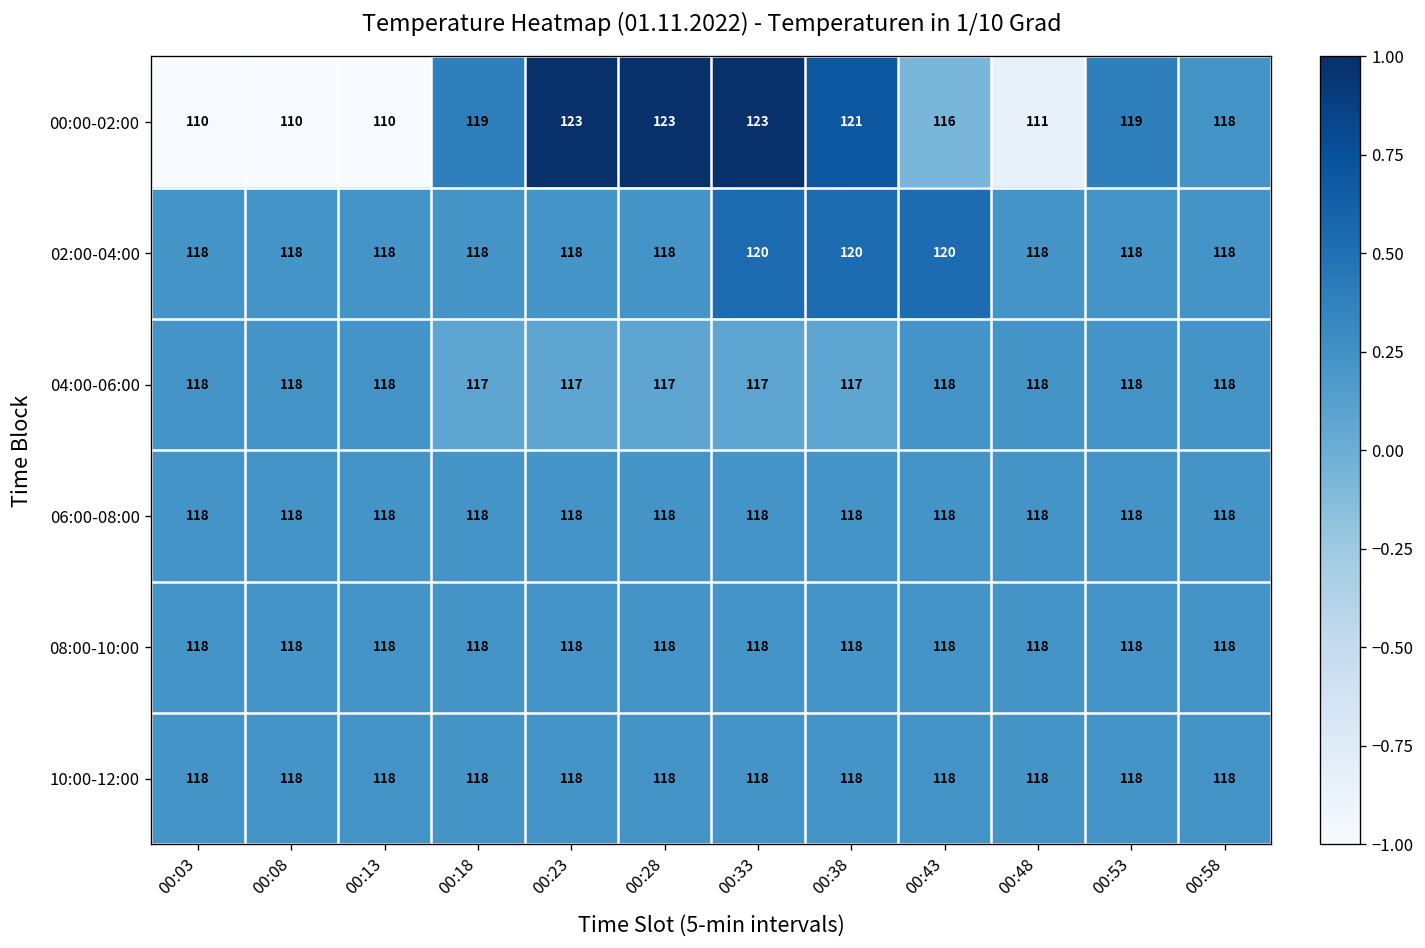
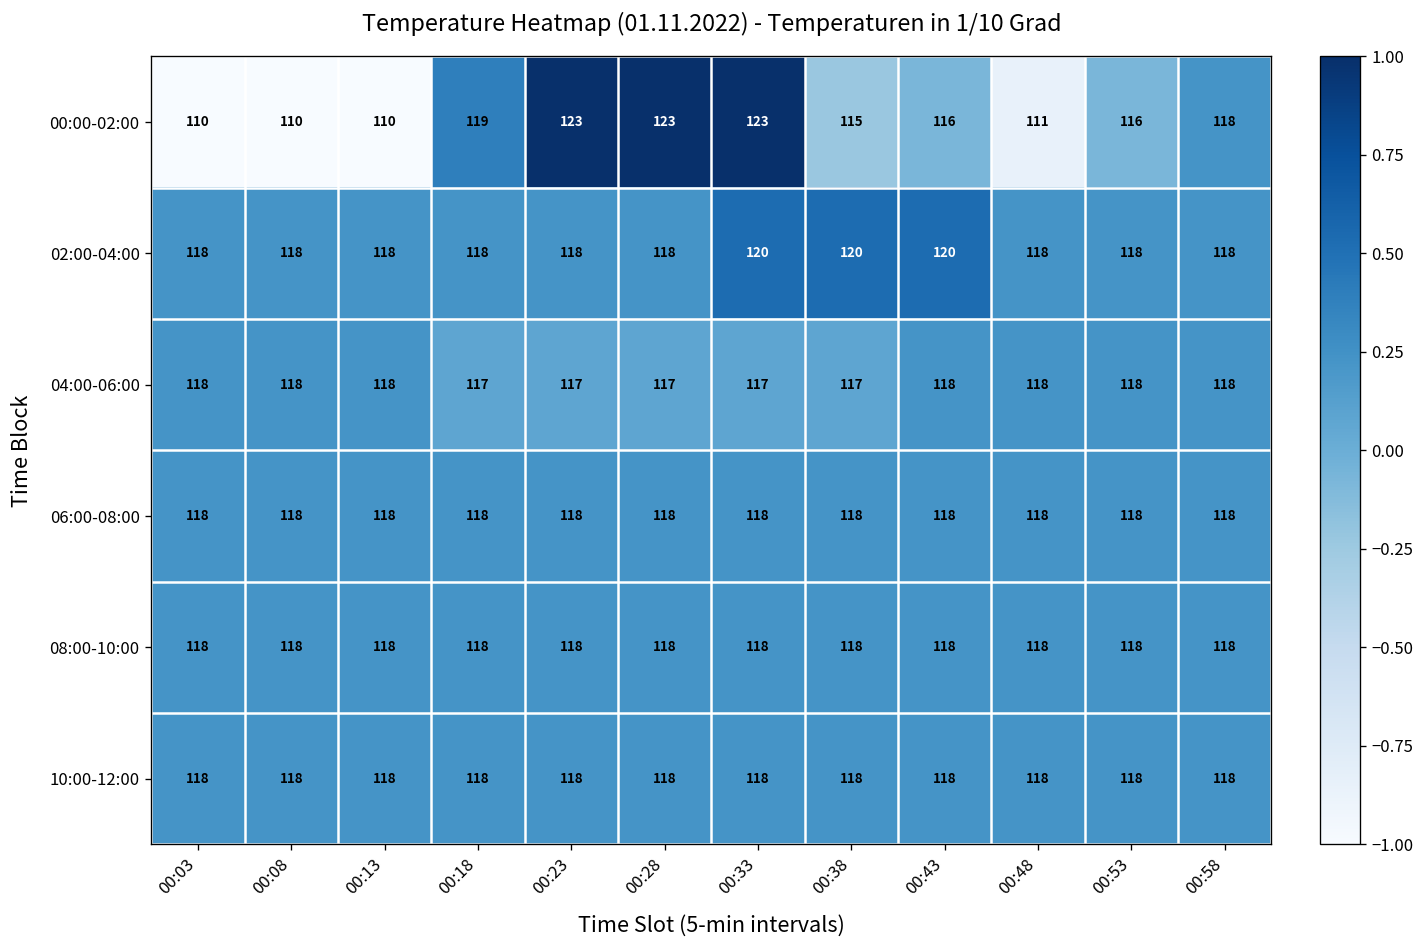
  {
    "00:00-02:00": {
      "00:03": 110,
      "00:08": 110,
      "00:13": 110,
      "00:18": 119,
      "00:23": 123,
      "00:28": 123,
      "00:33": 123,
-     "00:38": 121,
+     "00:38": 115,
      "00:43": 116,
      "00:48": 111,
-     "00:53": 119,
+     "00:53": 116,
      "00:58": 118
    },
    "02:00-04:00": {
      "00:03": 118,
      "00:08": 118,
      "00:13": 118,
      "00:18": 118,
      "00:23": 118,
      "00:28": 118,
      "00:33": 120,
      "00:38": 120,
      "00:43": 120,
      "00:48": 118,
      "00:53": 118,
      "00:58": 118
    },
    "04:00-06:00": {
      "00:03": 118,
      "00:08": 118,
      "00:13": 118,
      "00:18": 117,
      "00:23": 117,
      "00:28": 117,
      "00:33": 117,
      "00:38": 117,
      "00:43": 118,
      "00:48": 118,
      "00:53": 118,
      "00:58": 118
    },
    "06:00-08:00": {
      "00:03": 118,
      "00:08": 118,
      "00:13": 118,
      "00:18": 118,
      "00:23": 118,
      "00:28": 118,
      "00:33": 118,
      "00:38": 118,
      "00:43": 118,
      "00:48": 118,
      "00:53": 118,
      "00:58": 118
    },
    "08:00-10:00": {
      "00:03": 118,
      "00:08": 118,
      "00:13": 118,
      "00:18": 118,
      "00:23": 118,
      "00:28": 118,
      "00:33": 118,
      "00:38": 118,
      "00:43": 118,
      "00:48": 118,
      "00:53": 118,
      "00:58": 118
    },
    "10:00-12:00": {
      "00:03": 118,
      "00:08": 118,
      "00:13": 118,
      "00:18": 118,
      "00:23": 118,
      "00:28": 118,
      "00:33": 118,
      "00:38": 118,
      "00:43": 118,
      "00:48": 118,
      "00:53": 118,
      "00:58": 118
    }
  }
